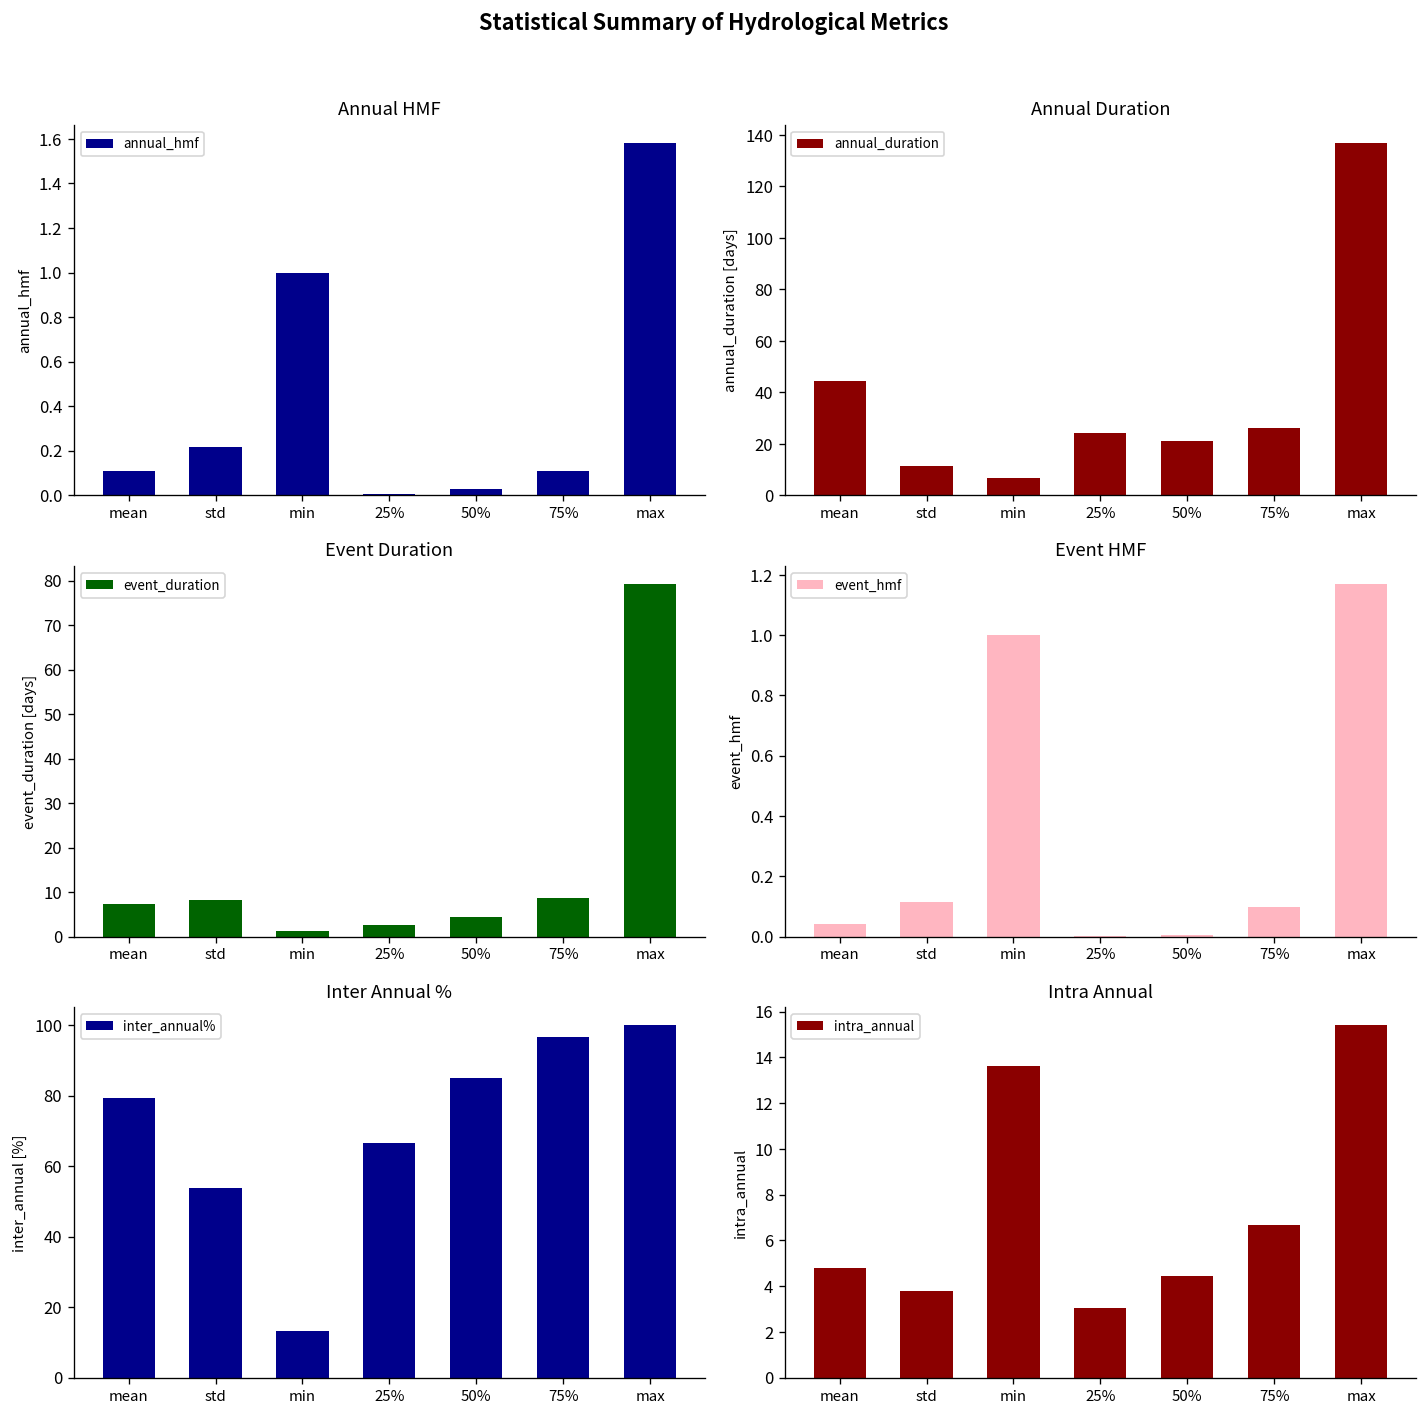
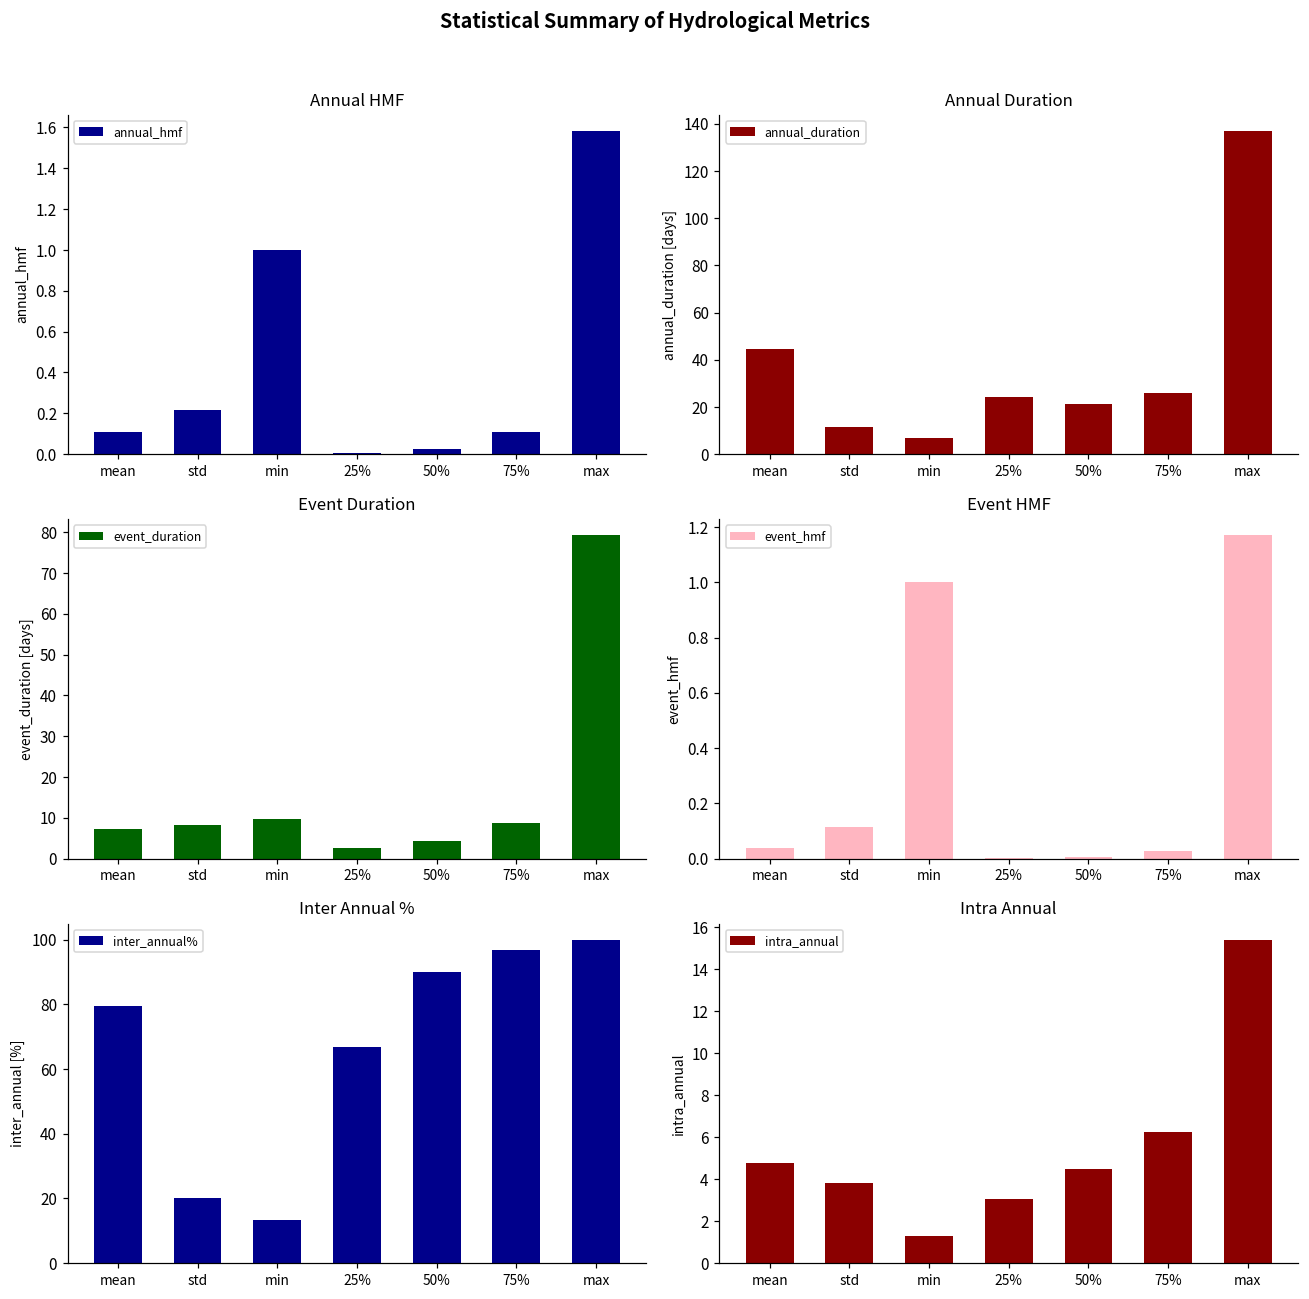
  {
    "Annual HMF": {
      "mean": 0.11,
      "std": 0.22,
      "min": 1.00,
      "50%": 0.03,
      "75%": 0.11,
      "max": 1.58
    },
    "Annual Duration": {
      "mean": 44,
      "std": 11,
      "min": 7,
      "25%": 24,
      "50%": 21,
      "75%": 26,
      "max": 137
    },
    "Event Duration": {
      "mean": 7,
      "std": 8,
-     "min": 1,
+     "min": 10,
      "25%": 3,
      "50%": 4,
      "75%": 9,
      "max": 79
    },
    "Event HMF": {
      "mean": 0.04,
      "std": 0.11,
      "min": 1.00,
-     "75%": 0.10,
+     "75%": 0.03,
      "max": 1.17
    },
    "Inter Annual %": {
      "mean": 79,
-     "std": 54,
+     "std": 20,
      "min": 13,
      "25%": 67,
-     "50%": 85,
+     "50%": 90,
      "75%": 97,
      "max": 100
    },
    "Intra Annual": {
      "mean": 4.8,
      "std": 3.8,
-     "min": 13.6,
+     "min": 1.3,
      "25%": 3.1,
      "50%": 4.5,
-     "75%": 6.7,
+     "75%": 6.2,
      "max": 15.4
    }
  }
